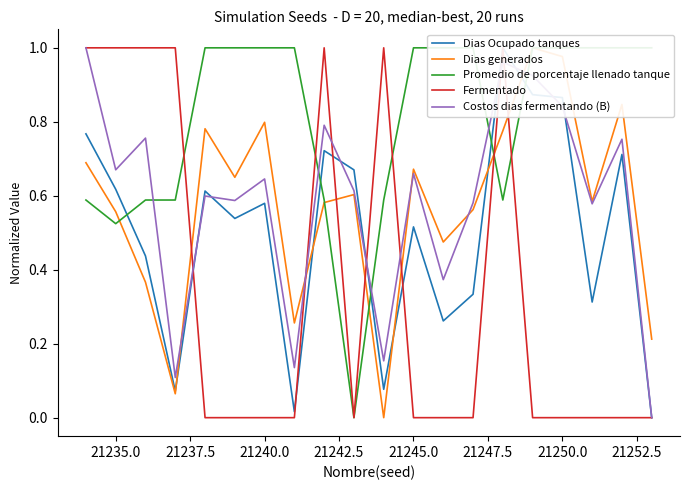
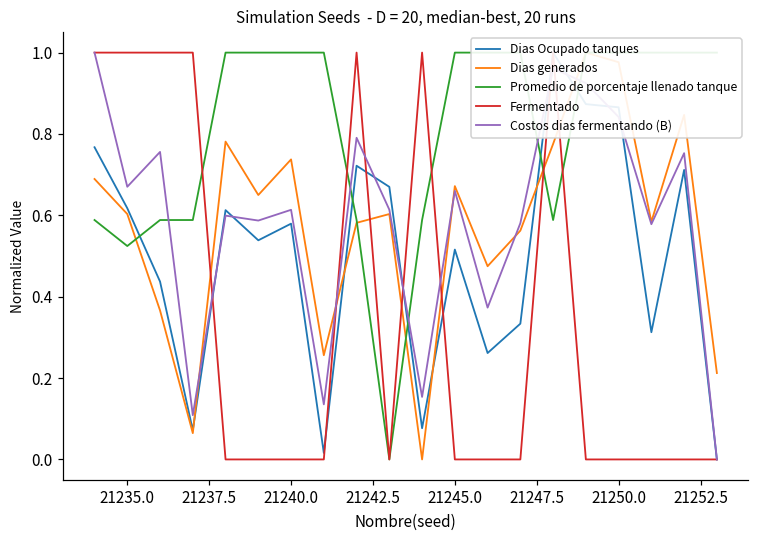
  {
    "Dias Ocupado tanques": {
      "21235.0": 0.62,
      "21240.0": 0.58,
      "21245.0": 0.52
    },
    "Dias generados": {
-     "21235.0": 0.56,
-     "21240.0": 0.80,
+     "21235.0": 0.60,
+     "21240.0": 0.74,
      "21245.0": 0.67
    },
    "Promedio de porcentaje llenado tanque": {
      "21235.0": 0.52,
      "21240.0": 1.00,
      "21245.0": 1.00
    },
    "Fermentado": {
      "21235.0": 1.00,
      "21240.0": 0.00,
      "21245.0": 0.00,
      "21250.0": 0.00
    },
    "Costos dias fermentando (B)": {
      "21235.0": 0.67,
-     "21240.0": 0.65,
+     "21240.0": 0.61,
      "21245.0": 0.66
    }
  }
